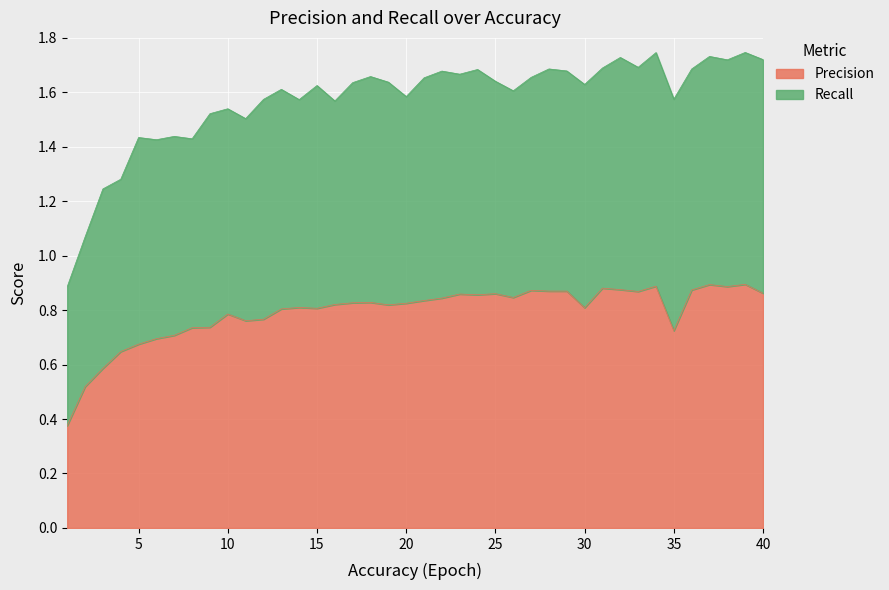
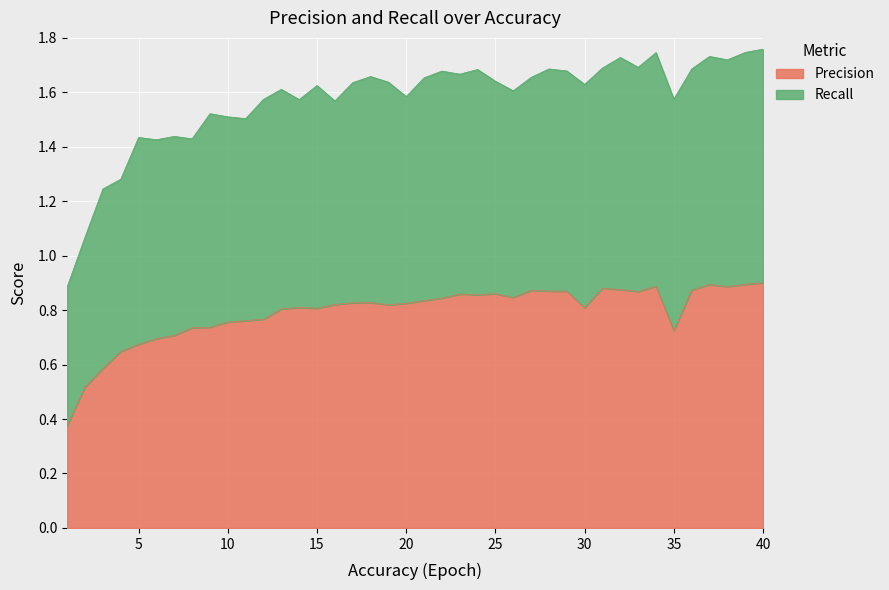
  {
    "Precision": {
      "5": 0.67,
-     "10": 0.79,
+     "10": 0.76,
      "15": 0.81,
      "20": 0.83,
      "25": 0.86,
      "30": 0.81,
      "35": 0.72,
-     "40": 0.86
+     "40": 0.90
    },
    "Recall": {
      "5": 0.76,
      "10": 0.75,
      "15": 0.82,
      "20": 0.76,
      "25": 0.78,
      "30": 0.82,
      "35": 0.85,
      "40": 0.86
    }
  }
